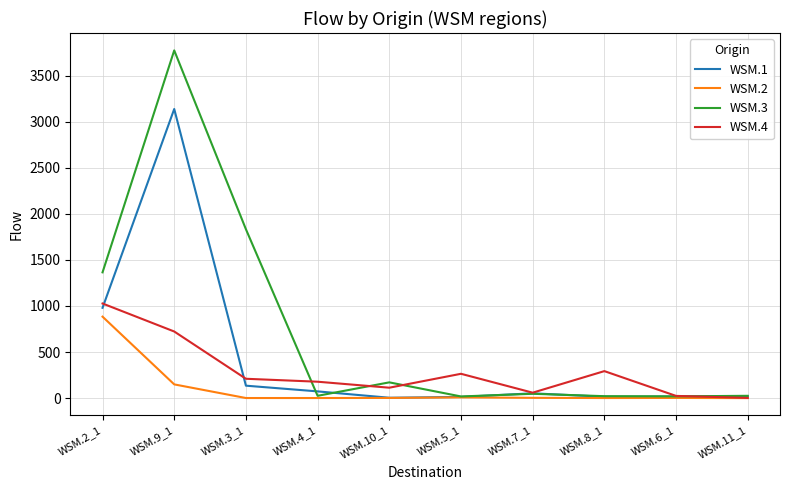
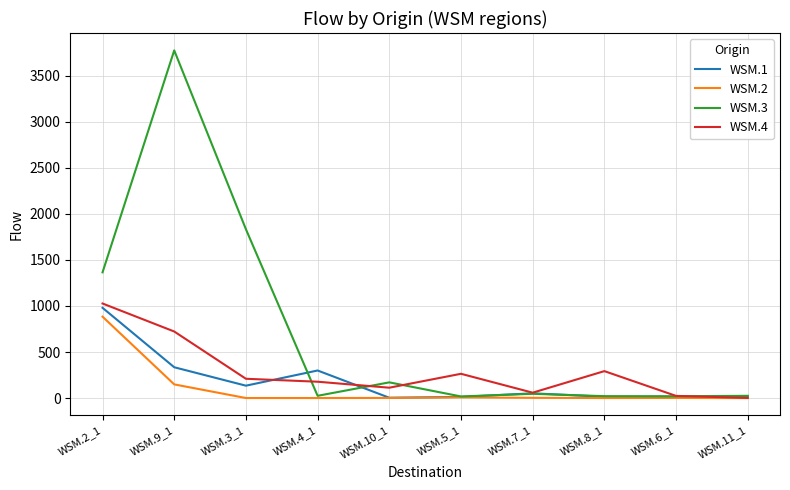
  {
    "WSM.1": {
      "WSM.2_1": 1000,
-     "WSM.9_1": 3100,
+     "WSM.9_1": 300,
      "WSM.3_1": 100,
-     "WSM.4_1": 100
+     "WSM.4_1": 300
    },
    "WSM.2": {
      "WSM.2_1": 900,
      "WSM.9_1": 100,
      "WSM.3_1": 0,
      "WSM.7_1": 0
    },
    "WSM.3": {
      "WSM.2_1": 1400,
      "WSM.9_1": 3800,
      "WSM.3_1": 1800,
      "WSM.10_1": 200
    },
    "WSM.4": {
      "WSM.2_1": 1000,
      "WSM.9_1": 700,
      "WSM.3_1": 200,
      "WSM.4_1": 200,
      "WSM.10_1": 100,
      "WSM.5_1": 300,
      "WSM.8_1": 300
    }
  }
